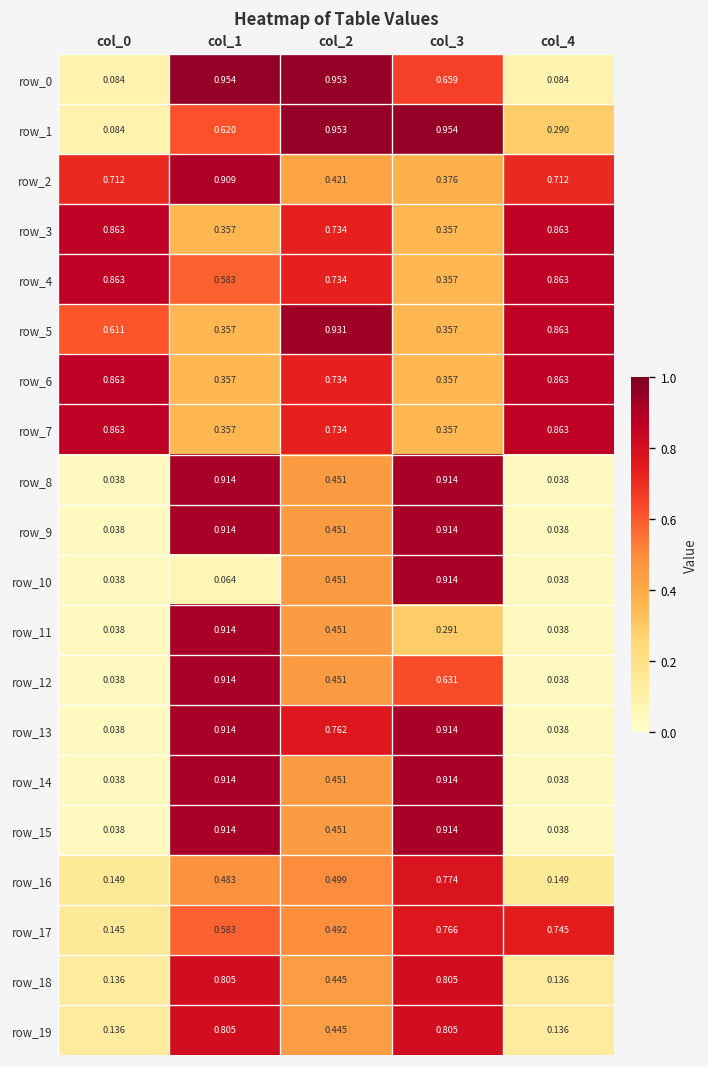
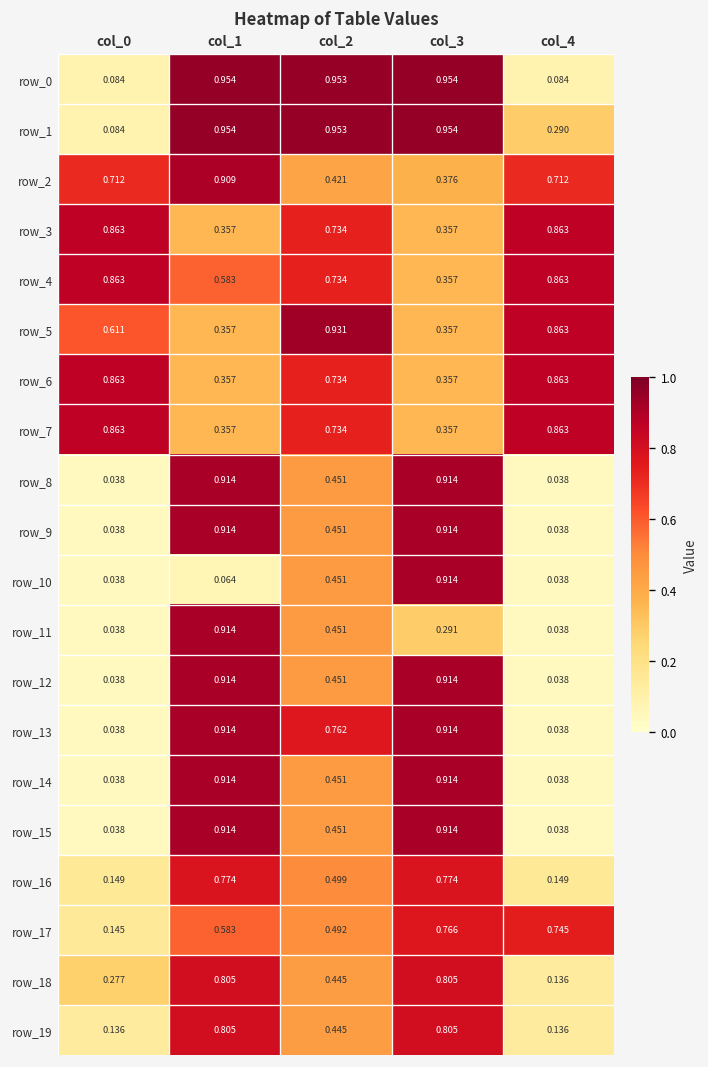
  {
    "row_0": {
      "col_0": 0.084,
      "col_1": 0.954,
      "col_2": 0.953,
-     "col_3": 0.659,
+     "col_3": 0.954,
      "col_4": 0.084
    },
    "row_1": {
      "col_0": 0.084,
-     "col_1": 0.620,
+     "col_1": 0.954,
      "col_2": 0.953,
      "col_3": 0.954,
      "col_4": 0.290
    },
    "row_2": {
      "col_0": 0.712,
      "col_1": 0.909,
      "col_2": 0.421,
      "col_3": 0.376,
      "col_4": 0.712
    },
    "row_3": {
      "col_0": 0.863,
      "col_1": 0.357,
      "col_2": 0.734,
      "col_3": 0.357,
      "col_4": 0.863
    },
    "row_4": {
      "col_0": 0.863,
      "col_1": 0.583,
      "col_2": 0.734,
      "col_3": 0.357,
      "col_4": 0.863
    },
    "row_5": {
      "col_0": 0.611,
      "col_1": 0.357,
      "col_2": 0.931,
      "col_3": 0.357,
      "col_4": 0.863
    },
    "row_6": {
      "col_0": 0.863,
      "col_1": 0.357,
      "col_2": 0.734,
      "col_3": 0.357,
      "col_4": 0.863
    },
    "row_7": {
      "col_0": 0.863,
      "col_1": 0.357,
      "col_2": 0.734,
      "col_3": 0.357,
      "col_4": 0.863
    },
    "row_8": {
      "col_0": 0.038,
      "col_1": 0.914,
      "col_2": 0.451,
      "col_3": 0.914,
      "col_4": 0.038
    },
    "row_9": {
      "col_0": 0.038,
      "col_1": 0.914,
      "col_2": 0.451,
      "col_3": 0.914,
      "col_4": 0.038
    },
    "row_10": {
      "col_0": 0.038,
      "col_1": 0.064,
      "col_2": 0.451,
      "col_3": 0.914,
      "col_4": 0.038
    },
    "row_11": {
      "col_0": 0.038,
      "col_1": 0.914,
      "col_2": 0.451,
      "col_3": 0.291,
      "col_4": 0.038
    },
    "row_12": {
      "col_0": 0.038,
      "col_1": 0.914,
      "col_2": 0.451,
-     "col_3": 0.631,
+     "col_3": 0.914,
      "col_4": 0.038
    },
    "row_13": {
      "col_0": 0.038,
      "col_1": 0.914,
      "col_2": 0.762,
      "col_3": 0.914,
      "col_4": 0.038
    },
    "row_14": {
      "col_0": 0.038,
      "col_1": 0.914,
      "col_2": 0.451,
      "col_3": 0.914,
      "col_4": 0.038
    },
    "row_15": {
      "col_0": 0.038,
      "col_1": 0.914,
      "col_2": 0.451,
      "col_3": 0.914,
      "col_4": 0.038
    },
    "row_16": {
      "col_0": 0.149,
-     "col_1": 0.483,
+     "col_1": 0.774,
      "col_2": 0.499,
      "col_3": 0.774,
      "col_4": 0.149
    },
    "row_17": {
      "col_0": 0.145,
      "col_1": 0.583,
      "col_2": 0.492,
      "col_3": 0.766,
      "col_4": 0.745
    },
    "row_18": {
-     "col_0": 0.136,
+     "col_0": 0.277,
      "col_1": 0.805,
      "col_2": 0.445,
      "col_3": 0.805,
      "col_4": 0.136
    },
    "row_19": {
      "col_0": 0.136,
      "col_1": 0.805,
      "col_2": 0.445,
      "col_3": 0.805,
      "col_4": 0.136
    }
  }
